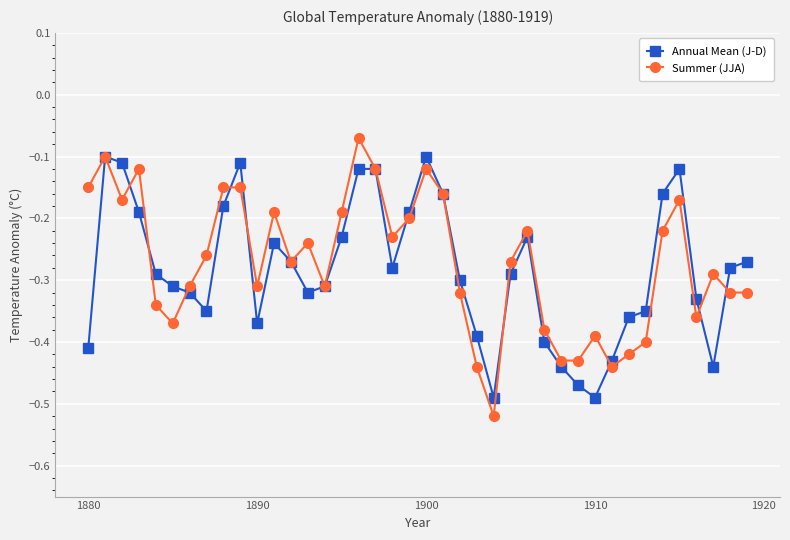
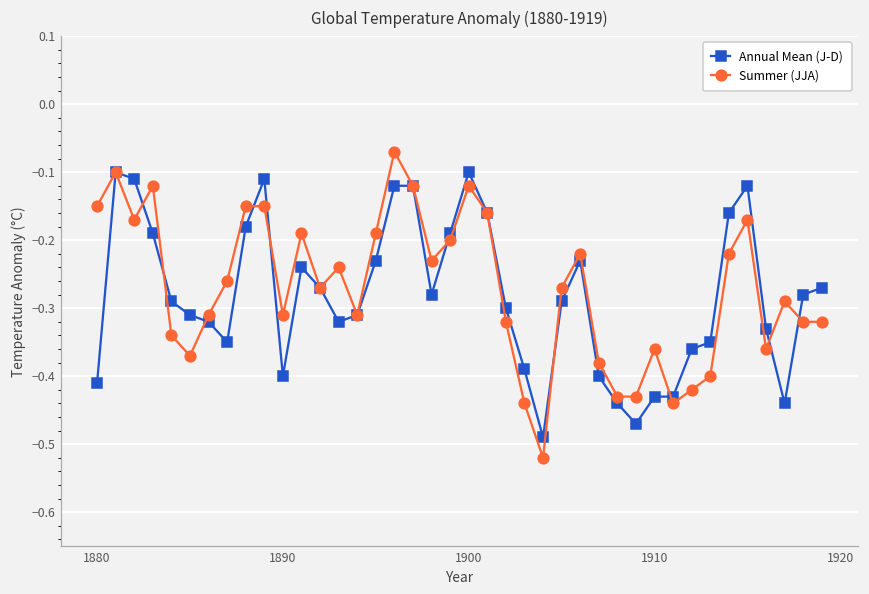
  {
    "Annual Mean (J-D)": {
      "1880": -0.41,
-     "1890": -0.37,
+     "1890": -0.40,
      "1900": -0.10,
-     "1910": -0.49
+     "1910": -0.43
    },
    "Summer (JJA)": {
      "1880": -0.15,
      "1890": -0.31,
      "1900": -0.12,
-     "1910": -0.39
+     "1910": -0.36
    }
  }
